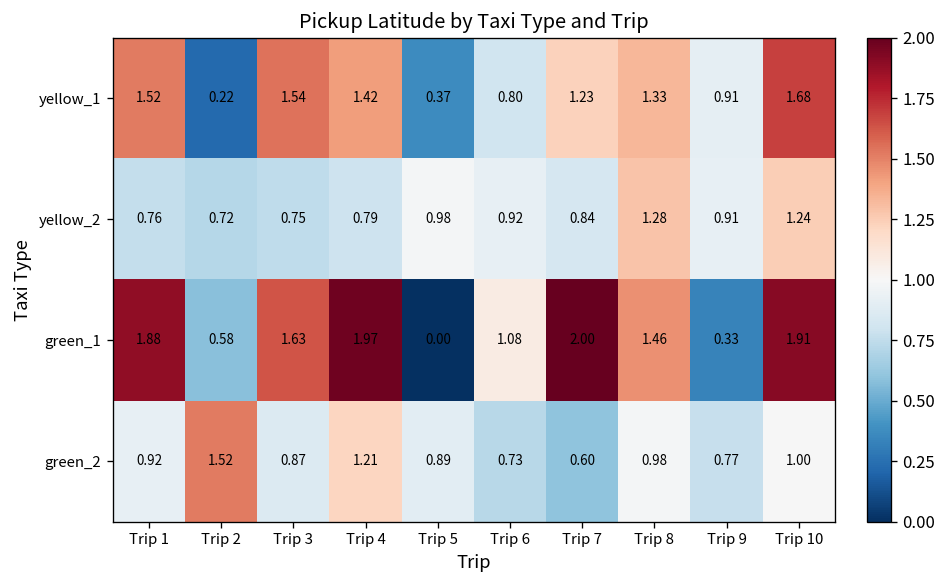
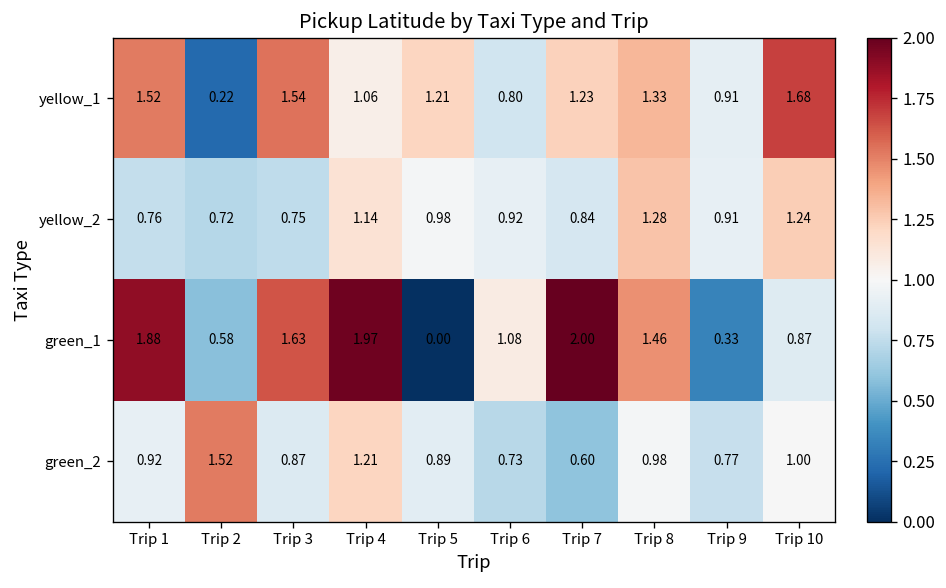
  {
    "yellow_1": {
      "Trip 1": 1.52,
      "Trip 2": 0.22,
      "Trip 3": 1.54,
-     "Trip 4": 1.42,
-     "Trip 5": 0.37,
+     "Trip 4": 1.06,
+     "Trip 5": 1.21,
      "Trip 6": 0.80,
      "Trip 7": 1.23,
      "Trip 8": 1.33,
      "Trip 9": 0.91,
      "Trip 10": 1.68
    },
    "yellow_2": {
      "Trip 1": 0.76,
      "Trip 2": 0.72,
      "Trip 3": 0.75,
-     "Trip 4": 0.79,
+     "Trip 4": 1.14,
      "Trip 5": 0.98,
      "Trip 6": 0.92,
      "Trip 7": 0.84,
      "Trip 8": 1.28,
      "Trip 9": 0.91,
      "Trip 10": 1.24
    },
    "green_1": {
      "Trip 1": 1.88,
      "Trip 2": 0.58,
      "Trip 3": 1.63,
      "Trip 4": 1.97,
      "Trip 5": 0.00,
      "Trip 6": 1.08,
      "Trip 7": 2.00,
      "Trip 8": 1.46,
      "Trip 9": 0.33,
-     "Trip 10": 1.91
+     "Trip 10": 0.87
    },
    "green_2": {
      "Trip 1": 0.92,
      "Trip 2": 1.52,
      "Trip 3": 0.87,
      "Trip 4": 1.21,
      "Trip 5": 0.89,
      "Trip 6": 0.73,
      "Trip 7": 0.60,
      "Trip 8": 0.98,
      "Trip 9": 0.77,
      "Trip 10": 1.00
    }
  }
